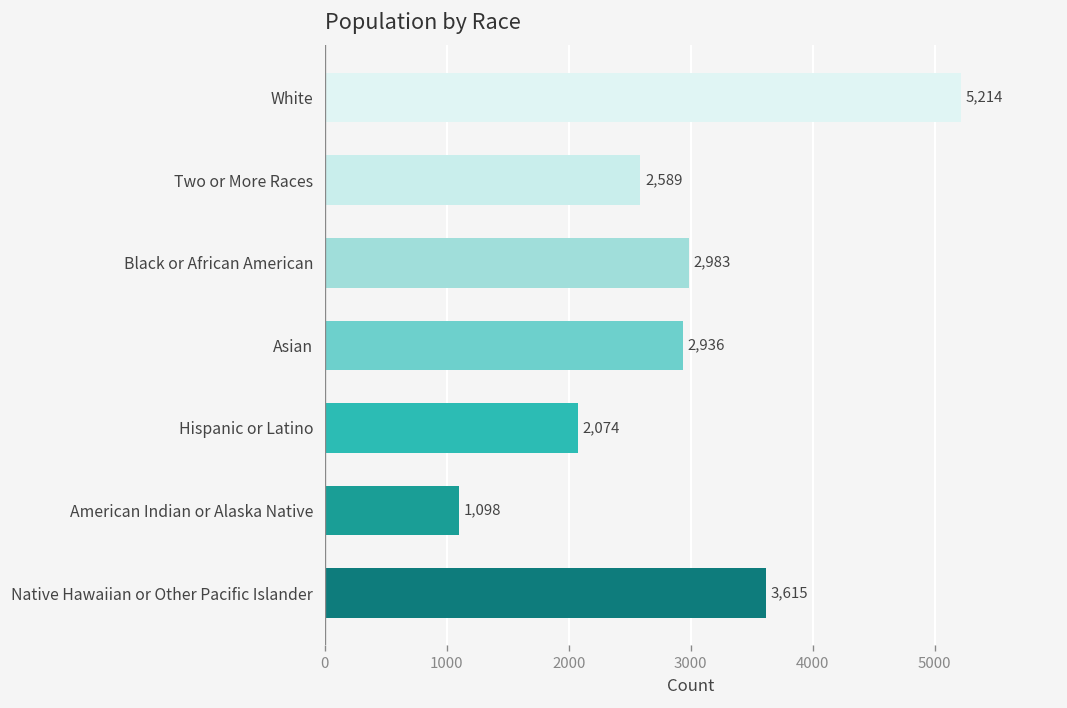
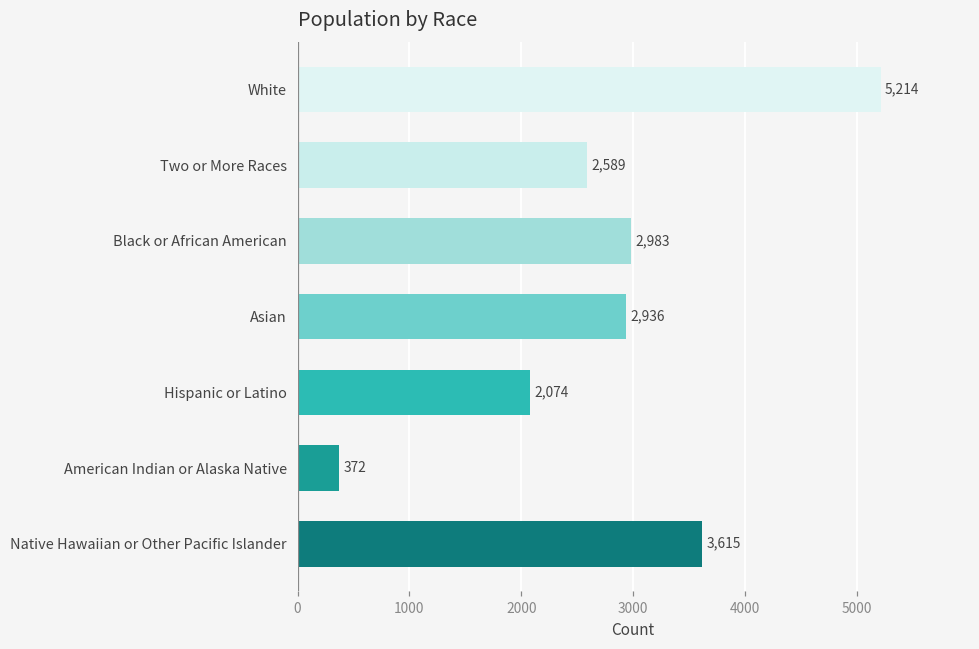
  {
    "White": "5,214",
    "Two or More Races": "2,589",
    "Black or African American": "2,983",
    "Asian": "2,936",
    "Hispanic or Latino": "2,074",
-   "American Indian or Alaska Native": "1,098",
+   "American Indian or Alaska Native": "372",
    "Native Hawaiian or Other Pacific Islander": "3,615"
  }
